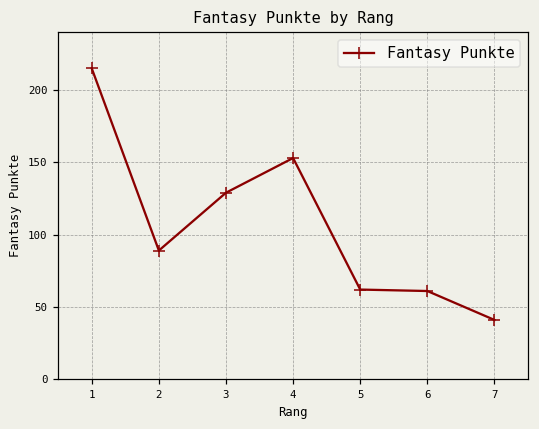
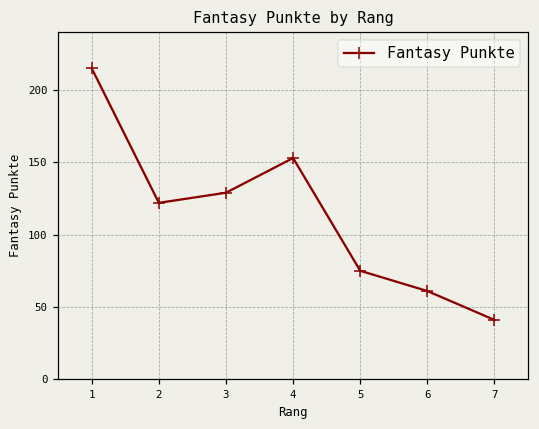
  {
    "1": 215,
-   "2": 89,
+   "2": 122,
    "3": 129,
    "4": 153,
-   "5": 62,
+   "5": 75,
    "6": 61,
    "7": 41
  }
